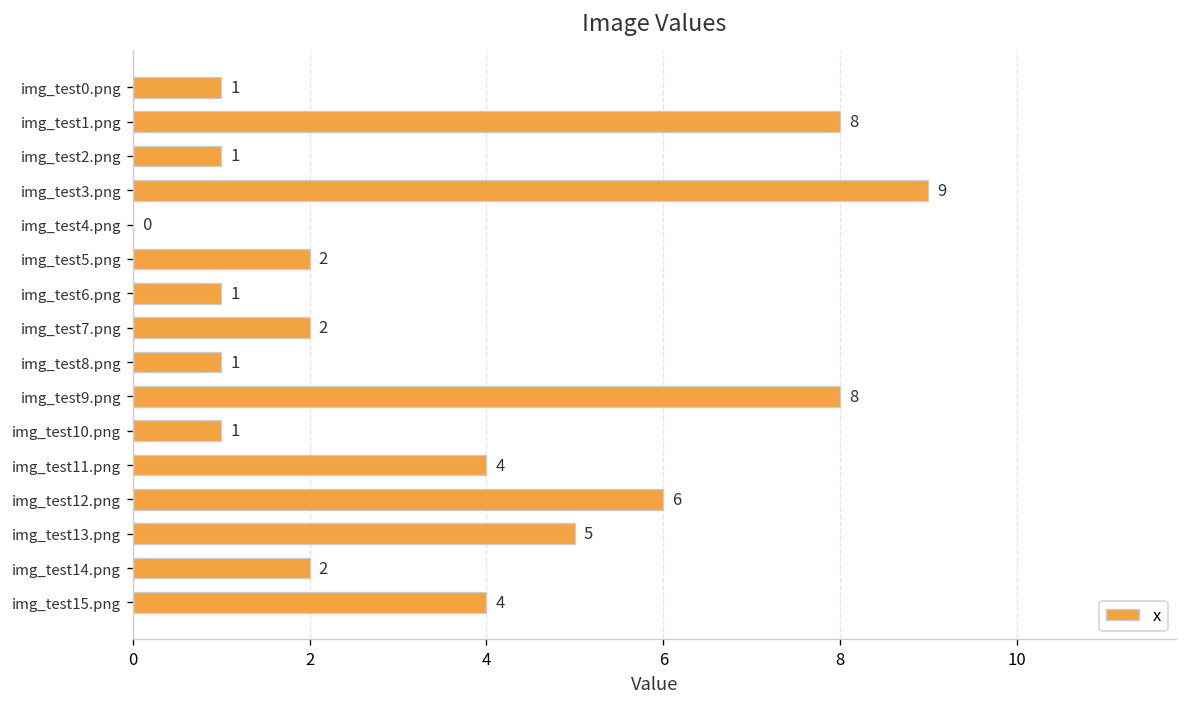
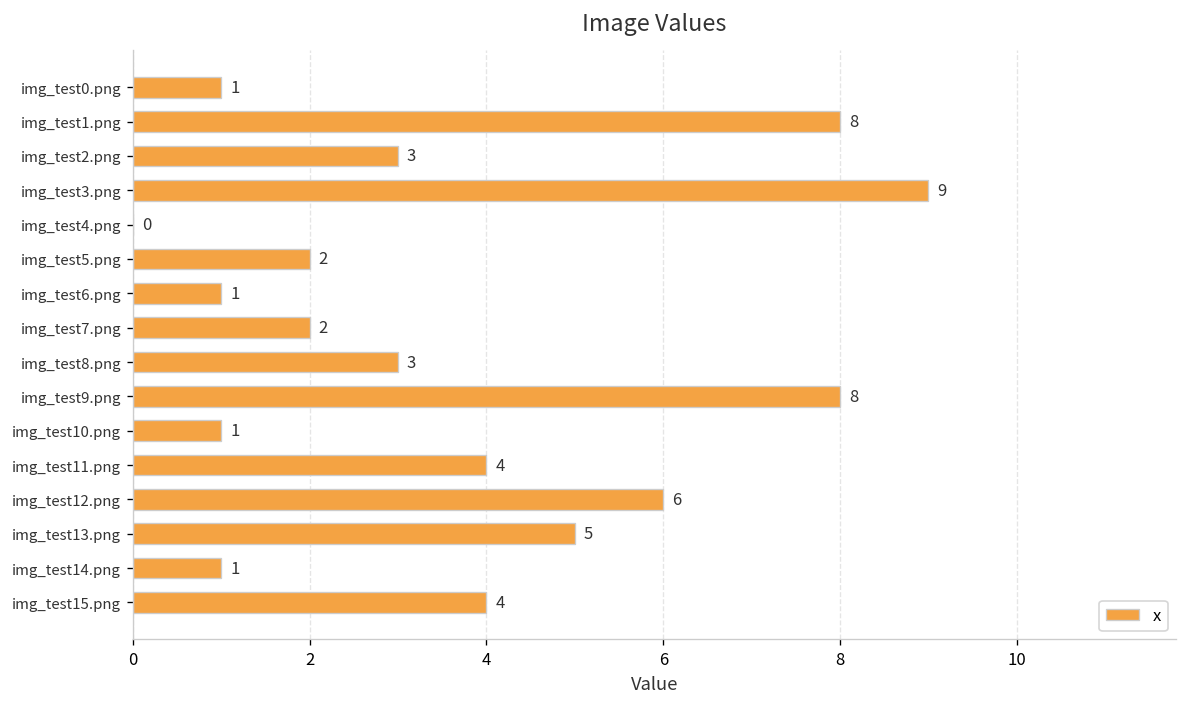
  {
    "img_test0.png": 1,
    "img_test1.png": 8,
-   "img_test2.png": 1,
+   "img_test2.png": 3,
    "img_test3.png": 9,
    "img_test4.png": 0,
    "img_test5.png": 2,
    "img_test6.png": 1,
    "img_test7.png": 2,
-   "img_test8.png": 1,
+   "img_test8.png": 3,
    "img_test9.png": 8,
    "img_test10.png": 1,
    "img_test11.png": 4,
    "img_test12.png": 6,
    "img_test13.png": 5,
-   "img_test14.png": 2,
+   "img_test14.png": 1,
    "img_test15.png": 4
  }
